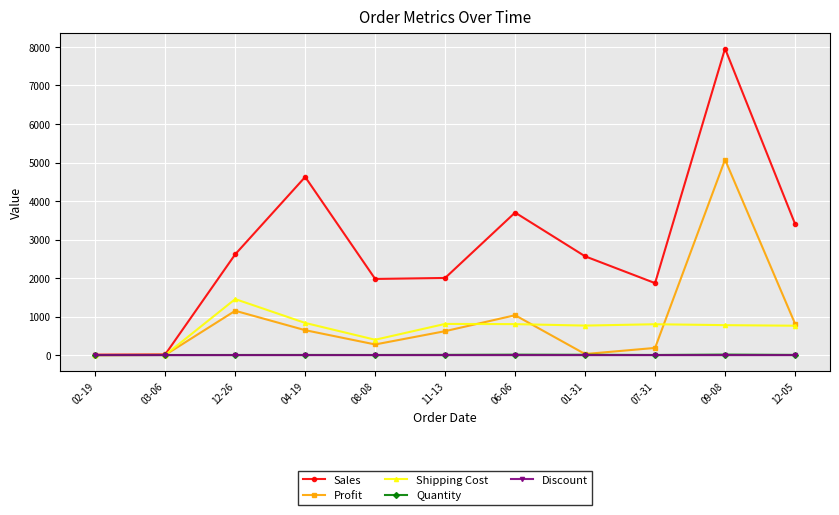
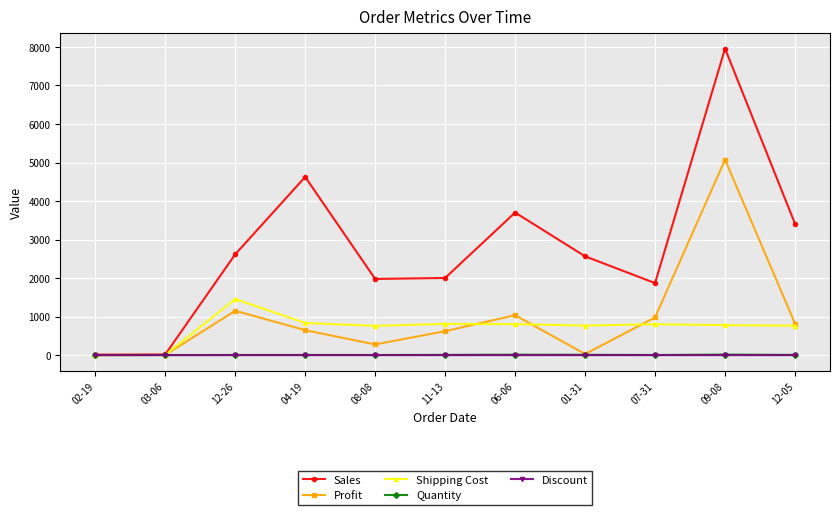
  {
    "Sales": {
      "12-26": 2600,
      "04-19": 4600,
      "08-08": 2000,
      "11-13": 2000,
      "06-06": 3700,
      "01-31": 2600,
      "07-31": 1900,
      "09-08": 8000,
      "12-05": 3400
    },
    "Profit": {
      "12-26": 1200,
      "04-19": 600,
      "08-08": 300,
      "11-13": 600,
      "06-06": 1000,
-     "07-31": 200,
+     "07-31": 1000,
      "09-08": 5100
    },
    "Shipping Cost": {
      "12-26": 1500,
      "04-19": 800,
-     "08-08": 400,
+     "08-08": 800,
      "11-13": 800,
      "06-06": 800,
      "01-31": 800,
      "07-31": 800,
      "09-08": 800
    },
    "Discount": {
      "12-26": 0,
      "04-19": 0,
      "08-08": 0,
      "11-13": 0,
      "06-06": 0,
      "07-31": 0,
      "09-08": 0,
      "12-05": 0
    }
  }
